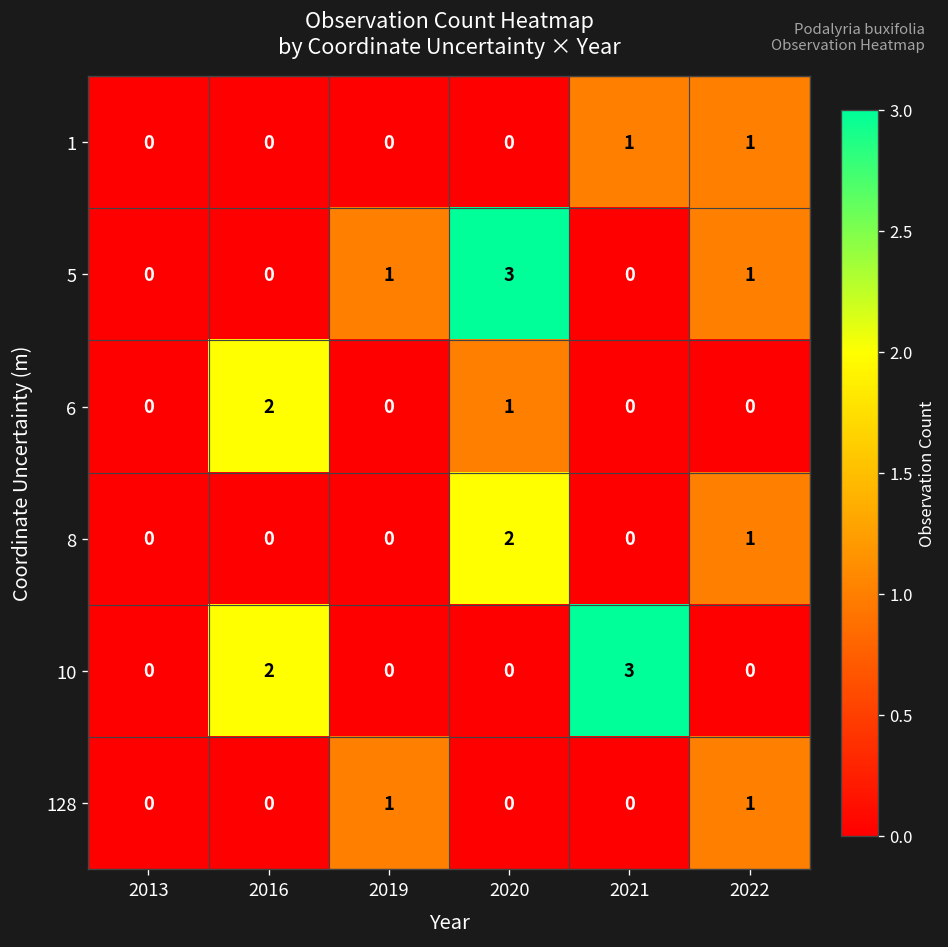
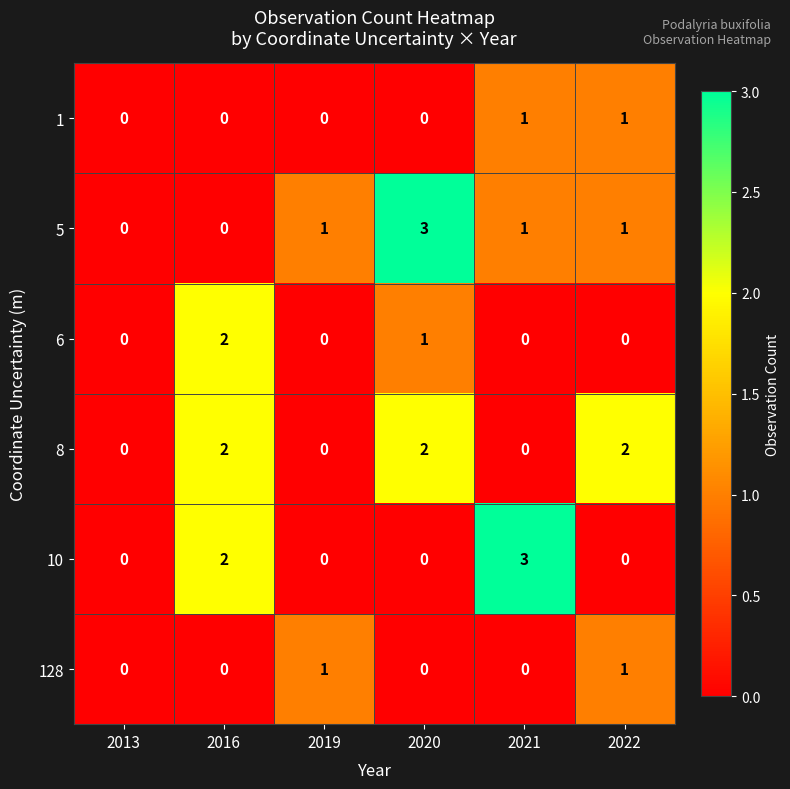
  {
    "1": {
      "2013": 0,
      "2016": 0,
      "2019": 0,
      "2020": 0,
      "2021": 1,
      "2022": 1
    },
    "5": {
      "2013": 0,
      "2016": 0,
      "2019": 1,
      "2020": 3,
-     "2021": 0,
+     "2021": 1,
      "2022": 1
    },
    "6": {
      "2013": 0,
      "2016": 2,
      "2019": 0,
      "2020": 1,
      "2021": 0,
      "2022": 0
    },
    "8": {
      "2013": 0,
-     "2016": 0,
+     "2016": 2,
      "2019": 0,
      "2020": 2,
      "2021": 0,
-     "2022": 1
+     "2022": 2
    },
    "10": {
      "2013": 0,
      "2016": 2,
      "2019": 0,
      "2020": 0,
      "2021": 3,
      "2022": 0
    },
    "128": {
      "2013": 0,
      "2016": 0,
      "2019": 1,
      "2020": 0,
      "2021": 0,
      "2022": 1
    }
  }
